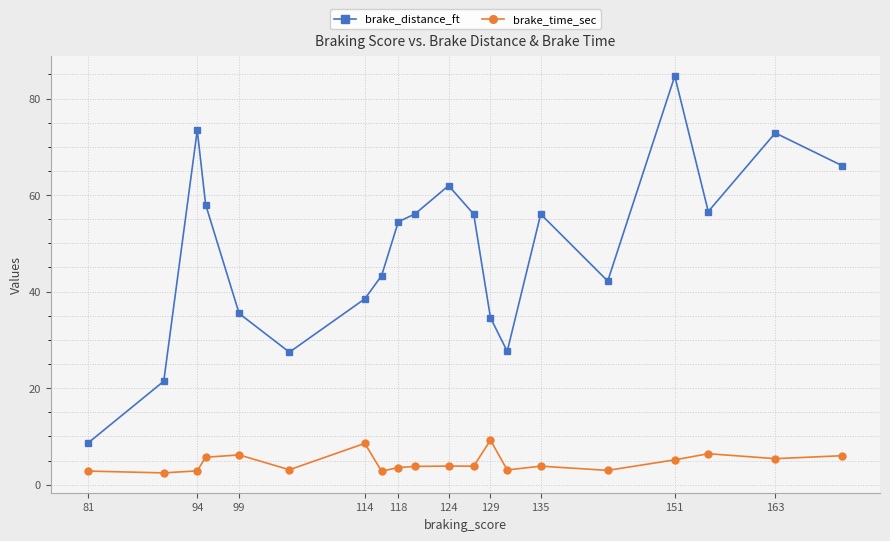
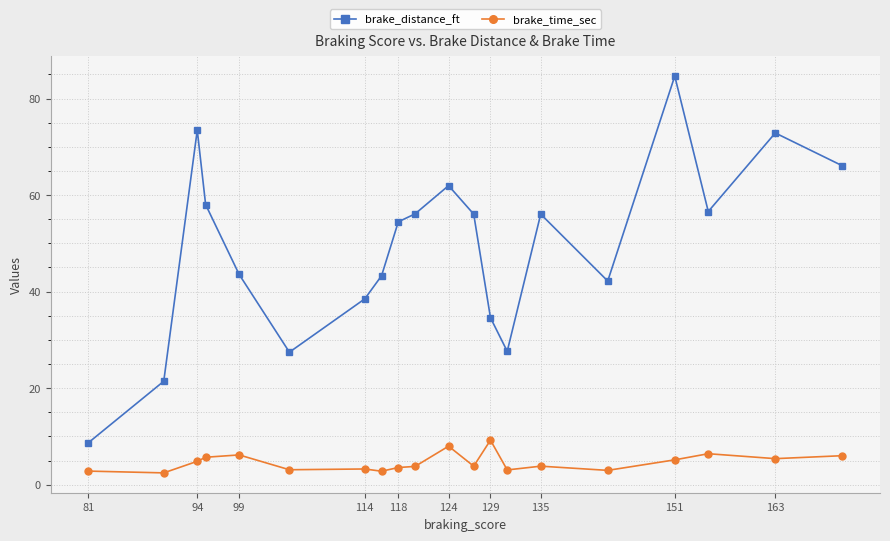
  {
    "brake_distance_ft": {
      "81": 9,
      "94": 73,
-     "99": 35,
+     "99": 44,
      "114": 39,
      "118": 54,
      "124": 62,
      "129": 35,
      "135": 56,
      "151": 85,
      "163": 73
    },
    "brake_time_sec": {
      "81": 3,
-     "94": 3,
+     "94": 5,
      "99": 6,
-     "114": 9,
+     "114": 3,
      "118": 4,
-     "124": 4,
+     "124": 8,
      "129": 9,
      "135": 4,
      "151": 5,
      "163": 5
    }
  }
